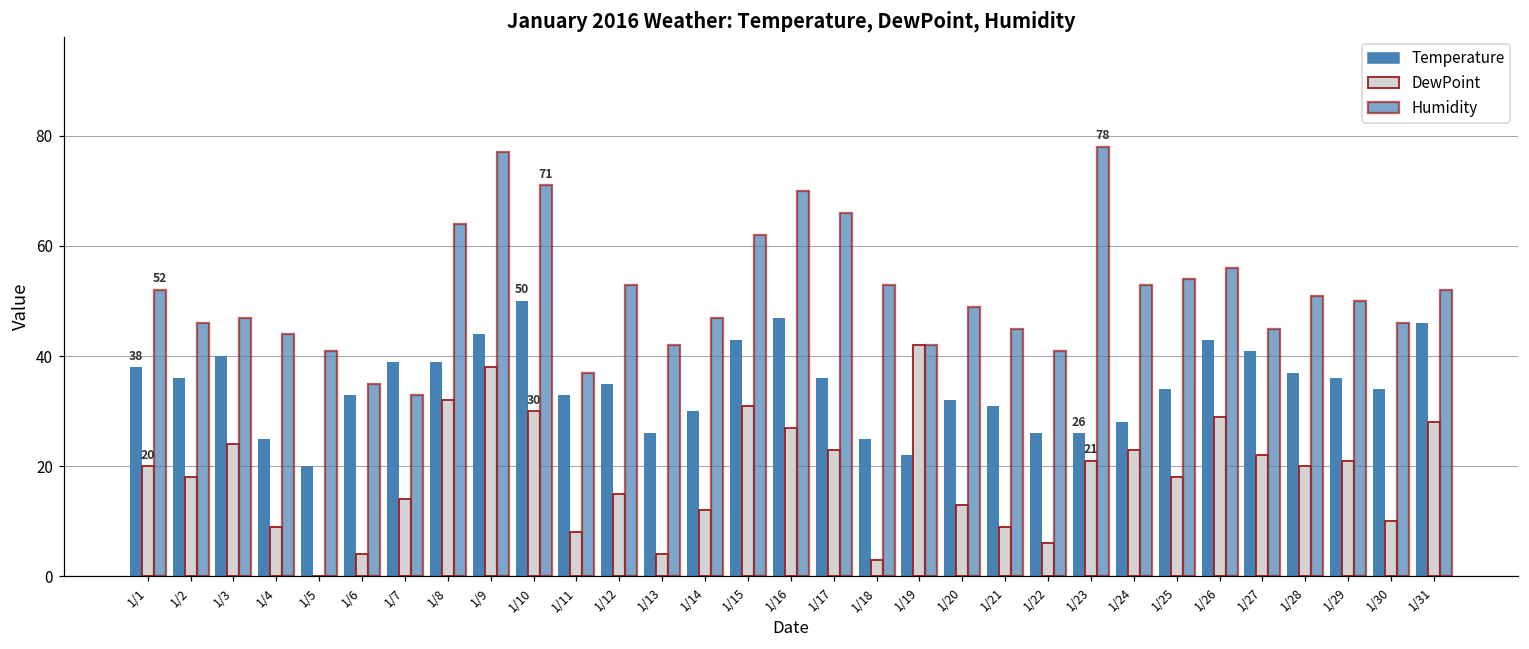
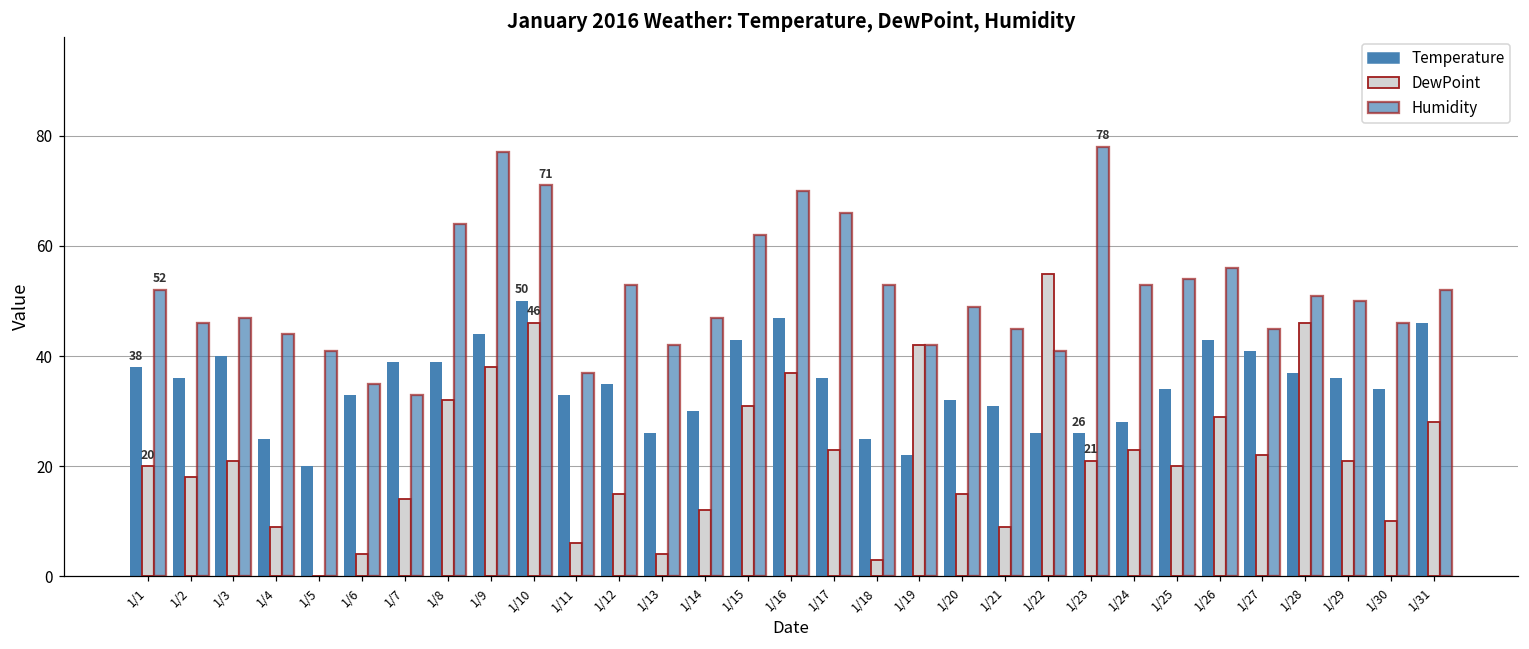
  {
    "DewPoint": {
      "1/1": 20,
-     "1/3": 24,
-     "1/10": 30,
-     "1/11": 8,
-     "1/16": 27,
-     "1/20": 13,
-     "1/22": 6,
+     "1/3": 21,
+     "1/10": 46,
+     "1/11": 6,
+     "1/16": 37,
+     "1/20": 15,
+     "1/22": 55,
      "1/23": 21,
-     "1/25": 18,
-     "1/28": 20
+     "1/25": 20,
+     "1/28": 46
    }
  }
